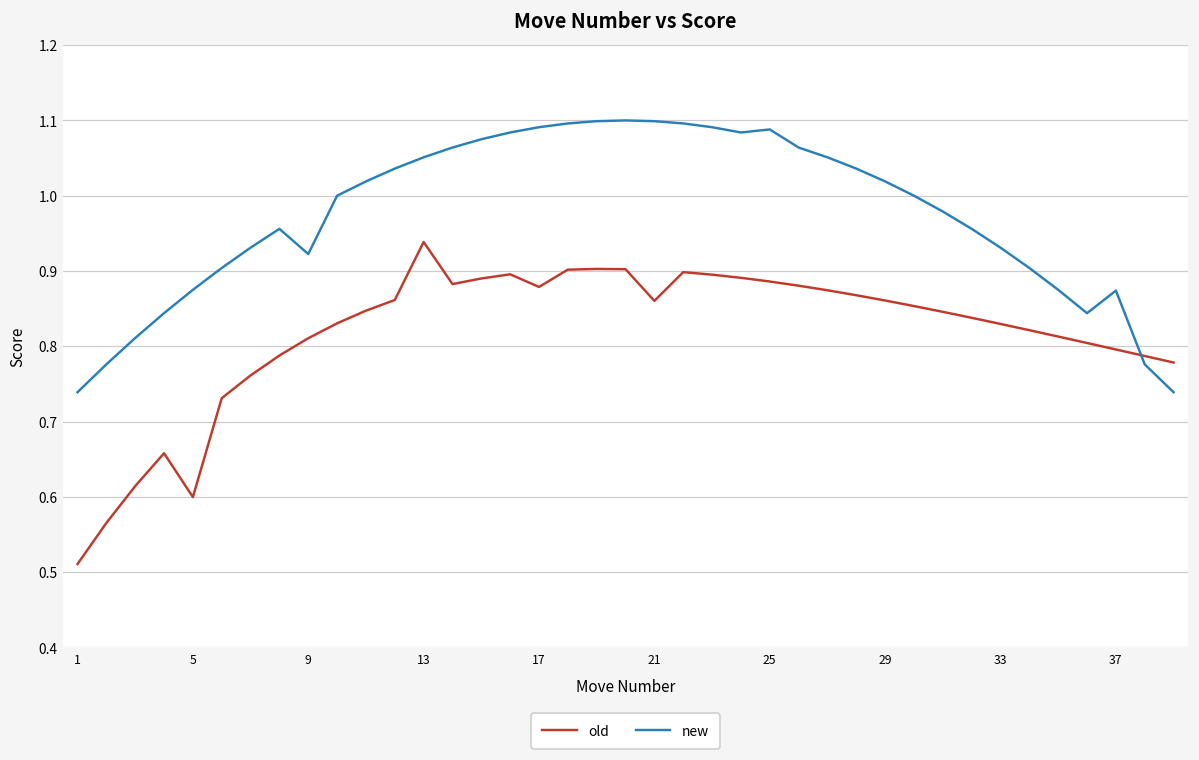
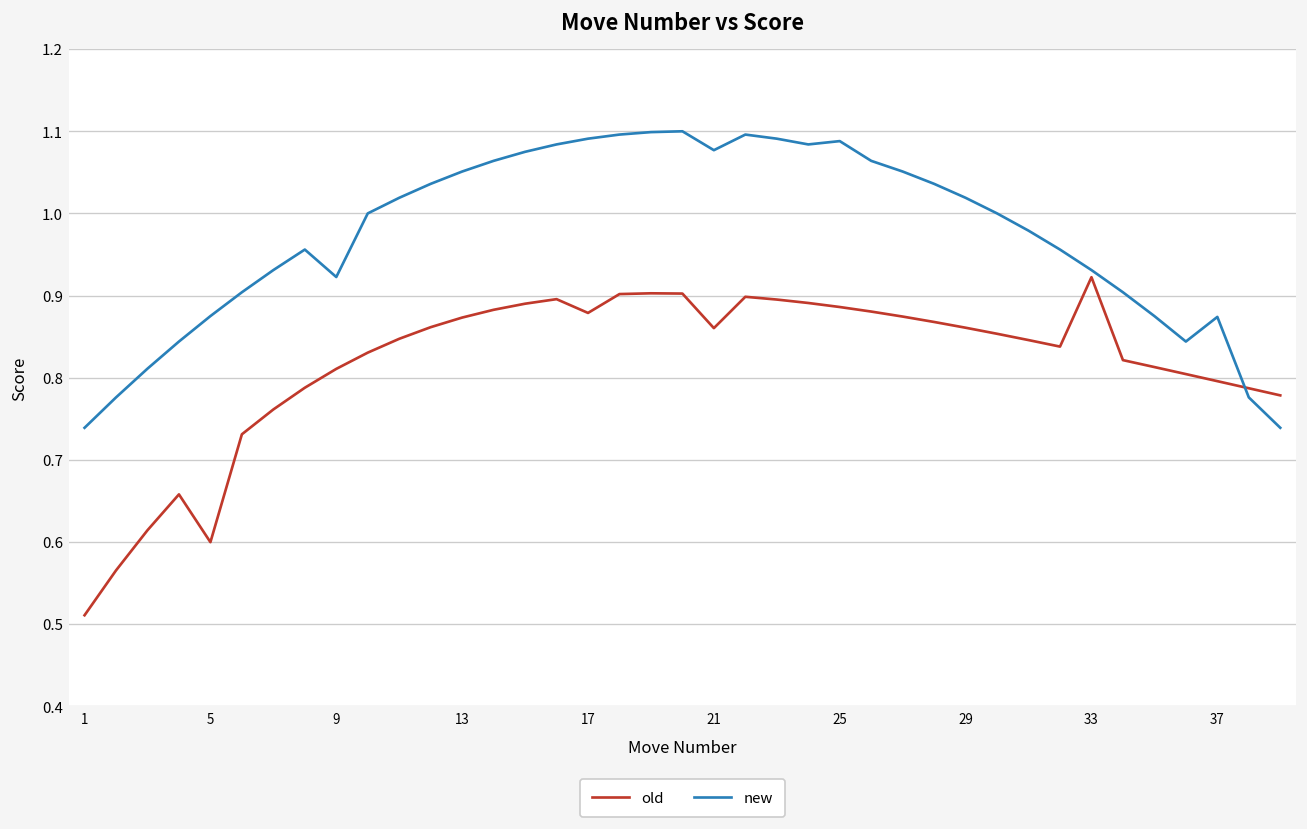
  {
    "old": {
      "1": 0.51,
      "5": 0.60,
      "9": 0.81,
-     "13": 0.94,
+     "13": 0.87,
      "17": 0.88,
      "21": 0.86,
      "25": 0.89,
      "29": 0.86,
-     "33": 0.83,
+     "33": 0.92,
      "37": 0.80
    },
    "new": {
      "1": 0.74,
      "5": 0.88,
      "9": 0.92,
      "13": 1.05,
      "17": 1.09,
-     "21": 1.10,
+     "21": 1.08,
      "25": 1.09,
      "29": 1.02,
      "33": 0.93,
      "37": 0.87
    }
  }
